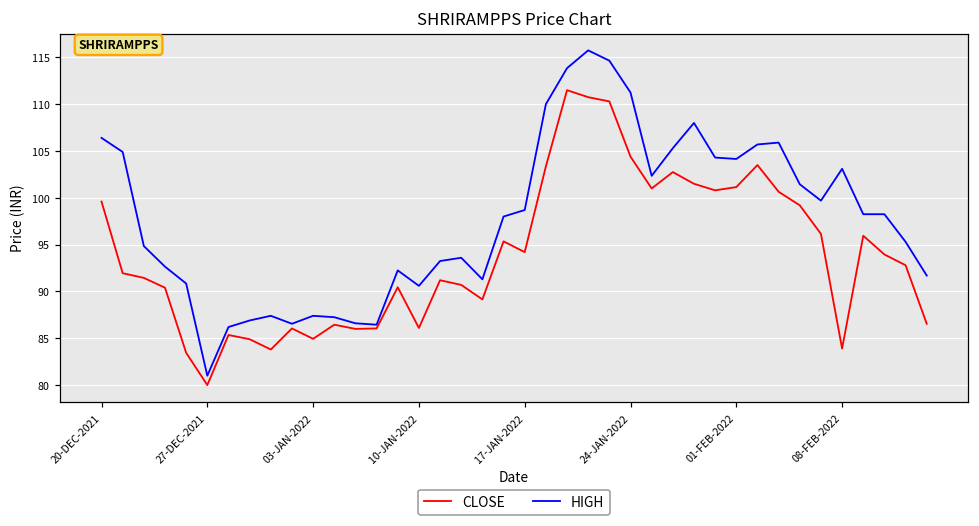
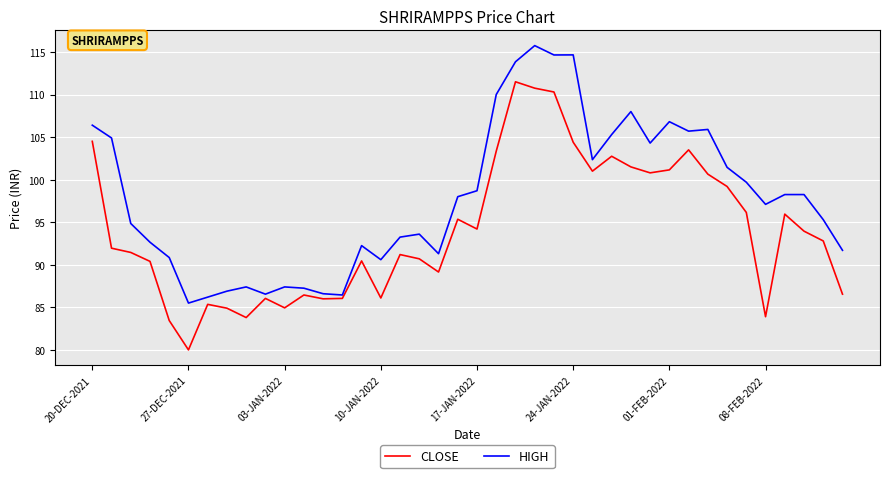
  {
    "CLOSE": {
-     "20-DEC-2021": 100,
+     "20-DEC-2021": 105,
      "27-DEC-2021": 80,
      "03-JAN-2022": 85,
      "10-JAN-2022": 86,
      "17-JAN-2022": 94,
      "24-JAN-2022": 104,
      "01-FEB-2022": 101,
      "08-FEB-2022": 84
    },
    "HIGH": {
      "20-DEC-2021": 106,
-     "27-DEC-2021": 81,
+     "27-DEC-2021": 86,
      "03-JAN-2022": 87,
      "10-JAN-2022": 91,
      "17-JAN-2022": 99,
-     "24-JAN-2022": 111,
-     "01-FEB-2022": 104,
-     "08-FEB-2022": 103
+     "24-JAN-2022": 115,
+     "01-FEB-2022": 107,
+     "08-FEB-2022": 97
    }
  }
